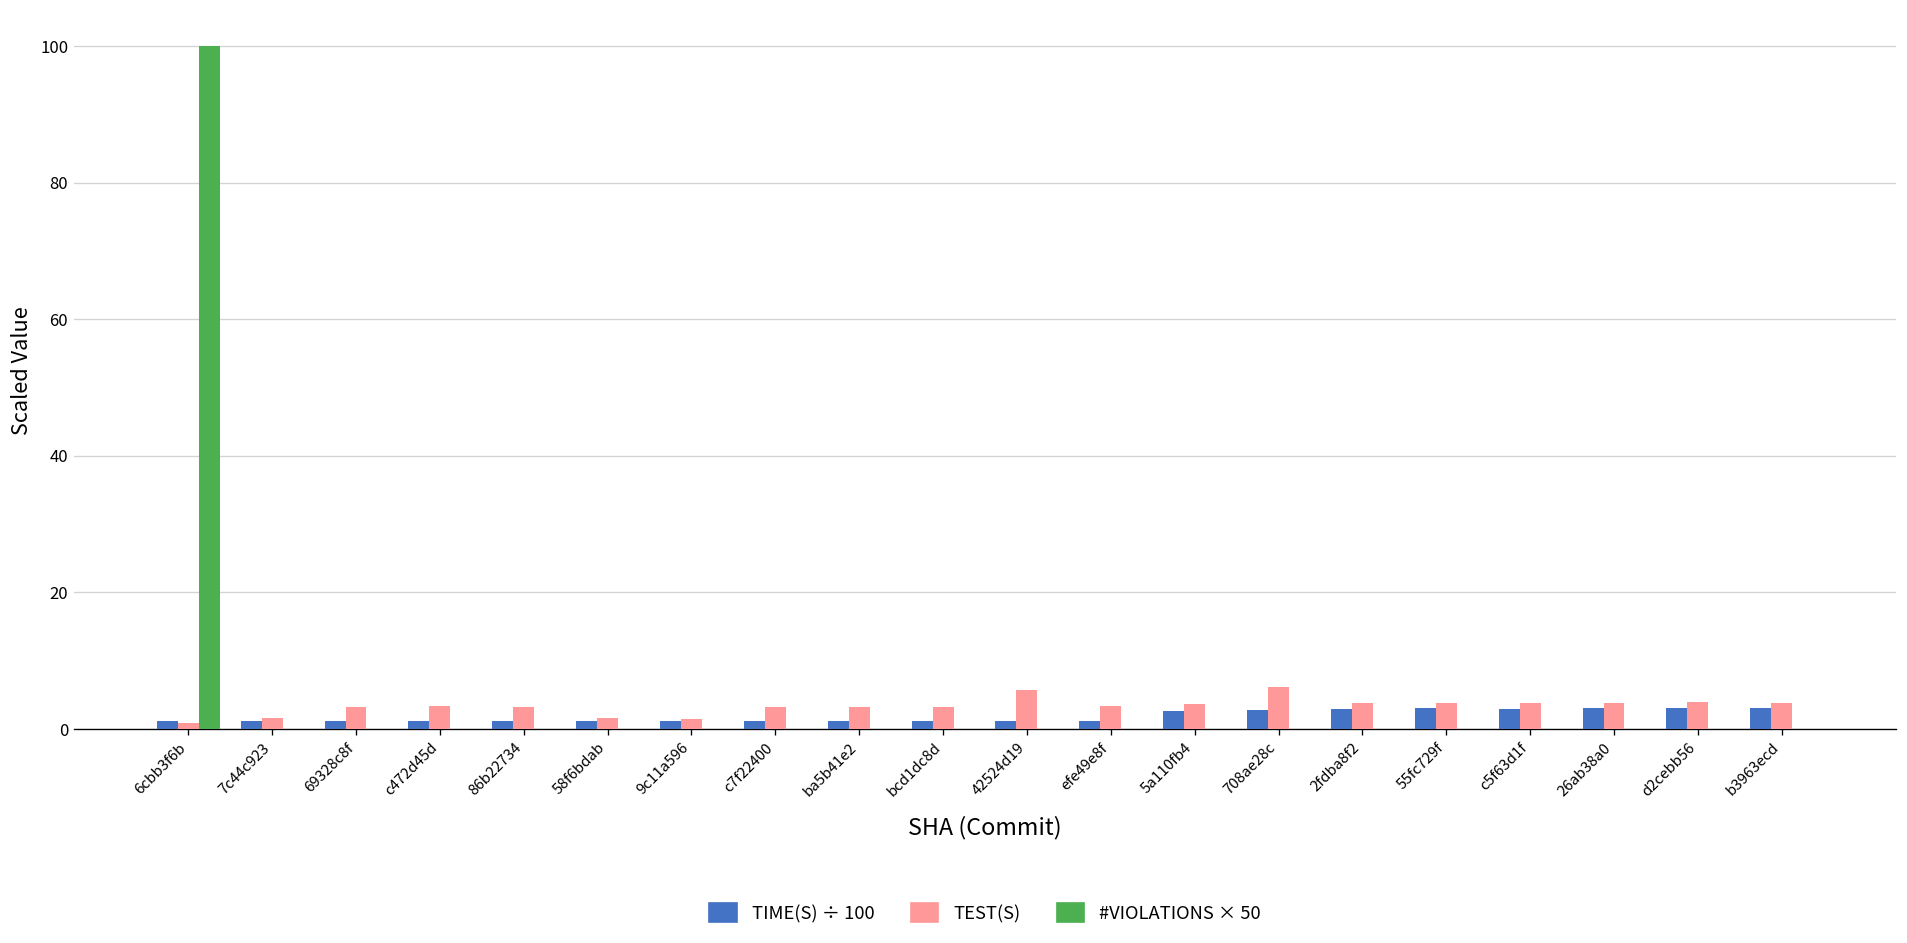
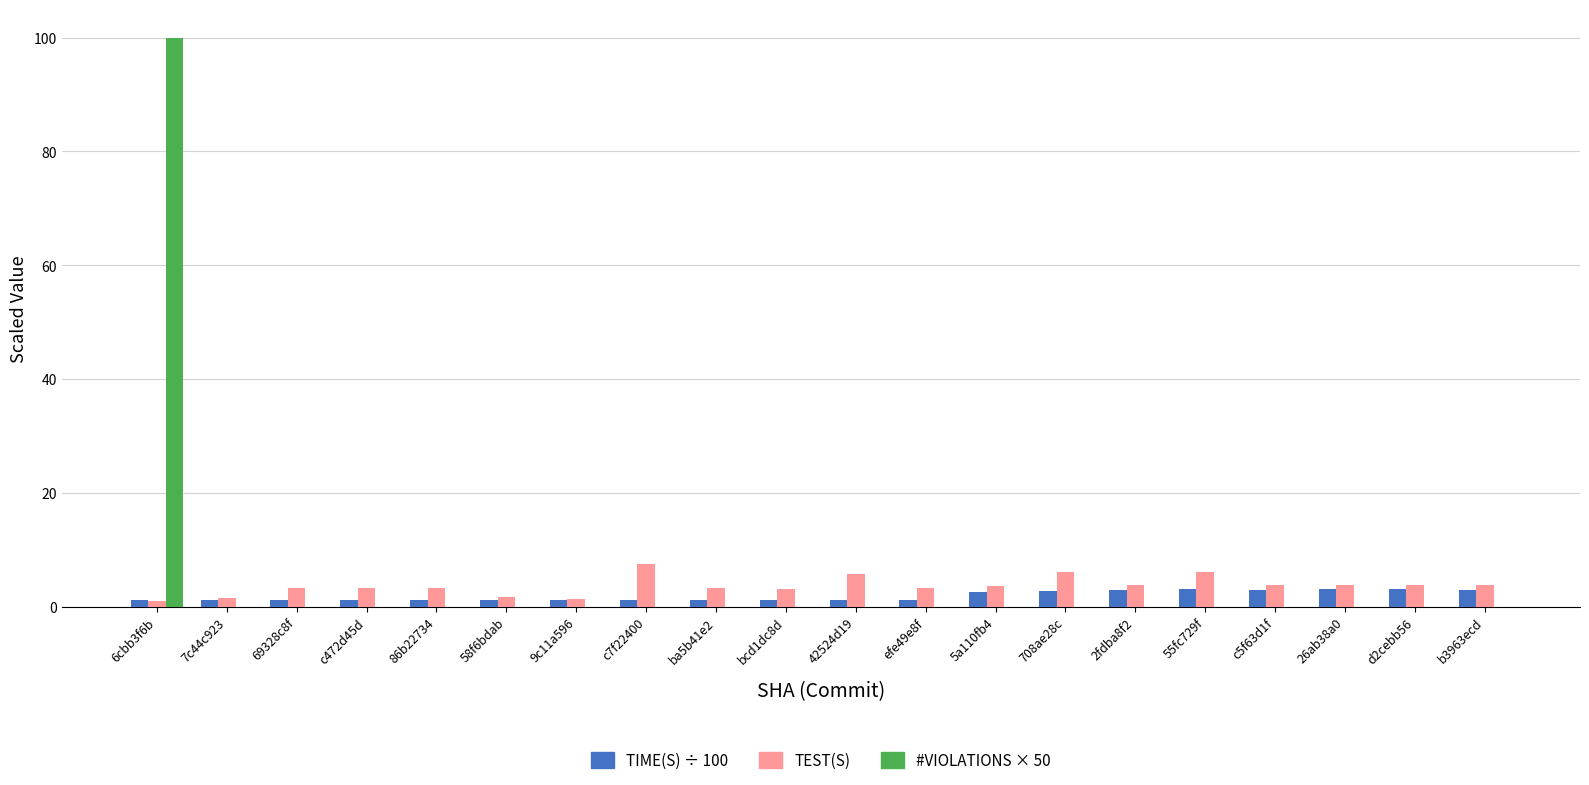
  {
    "TEST(S)": {
      "6cbb3f6b": 1,
      "7c44c923": 2,
      "69328c8f": 3,
      "c472d45d": 3,
      "86b22734": 3,
      "58f6bdab": 2,
      "9c11a596": 1,
-     "c7f22400": 3,
+     "c7f22400": 8,
      "ba5b41e2": 3,
      "bcd1dc8d": 3,
      "42524d19": 6,
      "efe49e8f": 3,
      "5a110fb4": 4,
      "708ae28c": 6,
      "2fdba8f2": 4,
-     "55fc729f": 4,
+     "55fc729f": 6,
      "c5f63d1f": 4,
      "26ab38a0": 4,
      "d2cebb56": 4,
      "b3963ecd": 4
    }
  }
